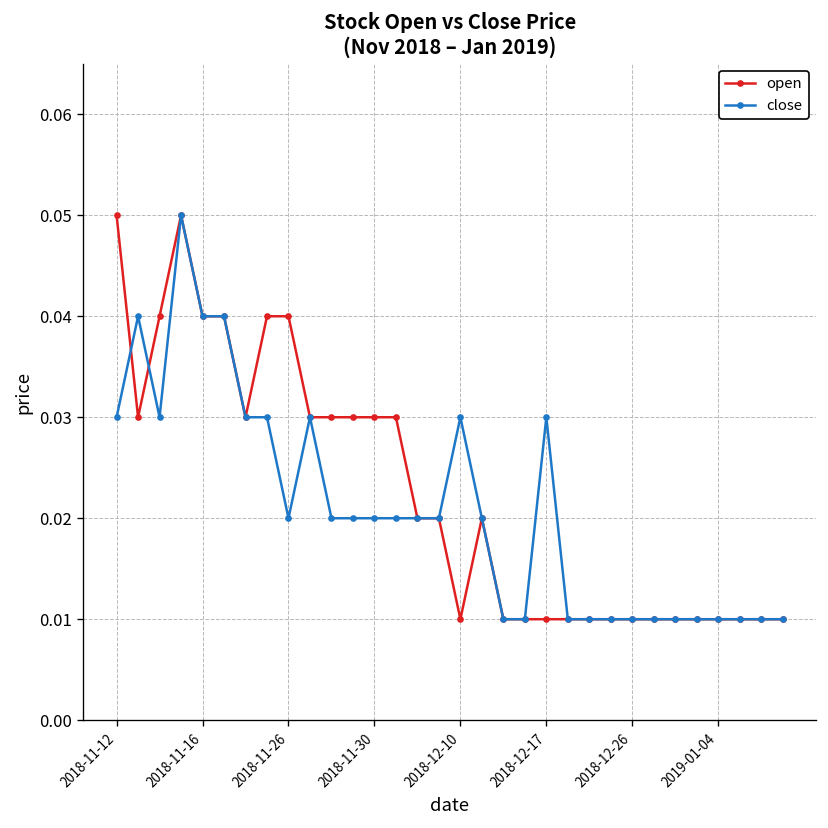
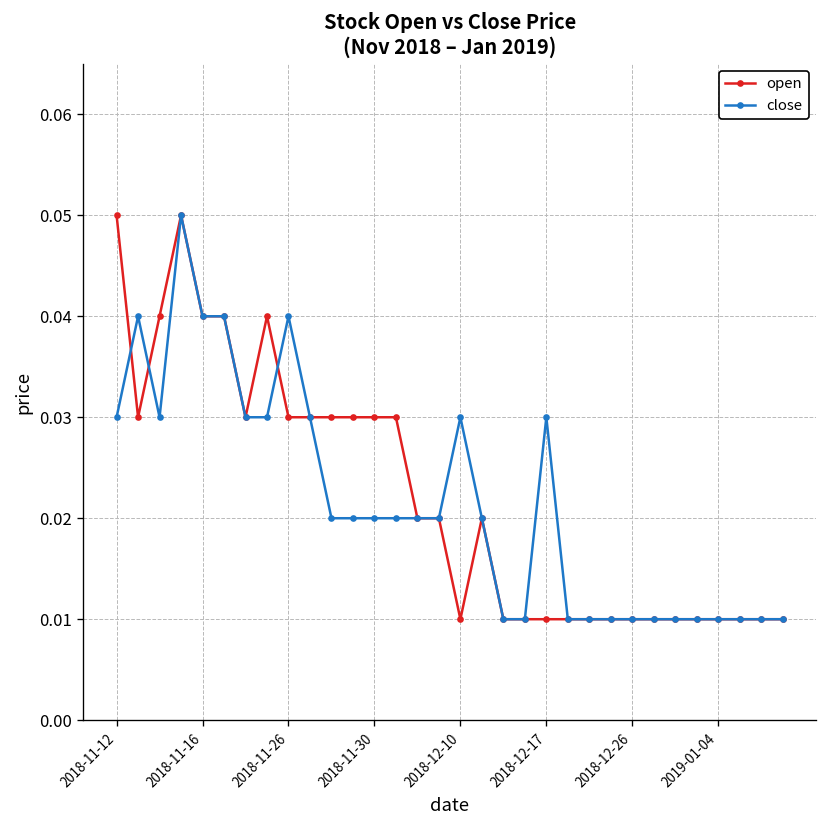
  {
    "open": {
      "2018-11-12": 0.05,
-     "2018-11-26": 0.04,
+     "2018-11-26": 0.03,
      "2018-11-30": 0.03,
      "2018-12-10": 0.01,
      "2018-12-17": 0.01
    },
    "close": {
      "2018-11-12": 0.03,
-     "2018-11-26": 0.02,
+     "2018-11-26": 0.04,
      "2018-11-30": 0.02,
      "2018-12-10": 0.03,
      "2018-12-17": 0.03
    }
  }
